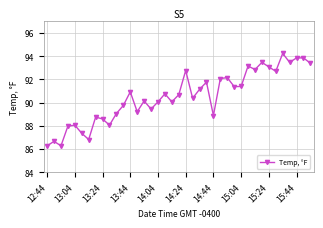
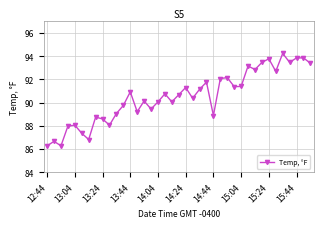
  {
    "12:44": 86.3,
    "13:04": 88.1,
    "13:24": 88.6,
    "13:44": 90.9,
    "14:04": 90.1,
-   "14:24": 92.8,
+   "14:24": 91.3,
    "14:44": 88.9,
    "15:04": 91.4,
-   "15:24": 93.1,
+   "15:24": 93.8,
    "15:44": 93.8
  }
